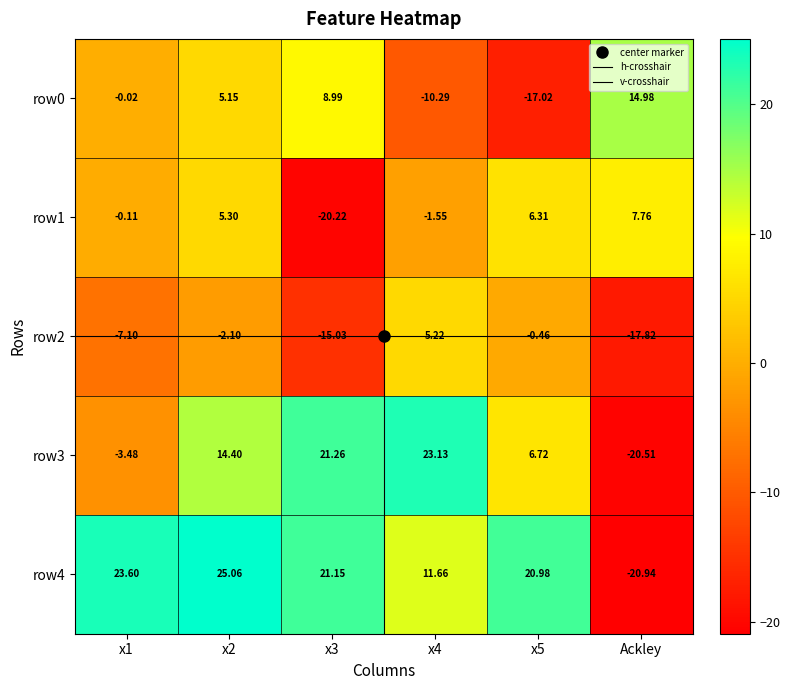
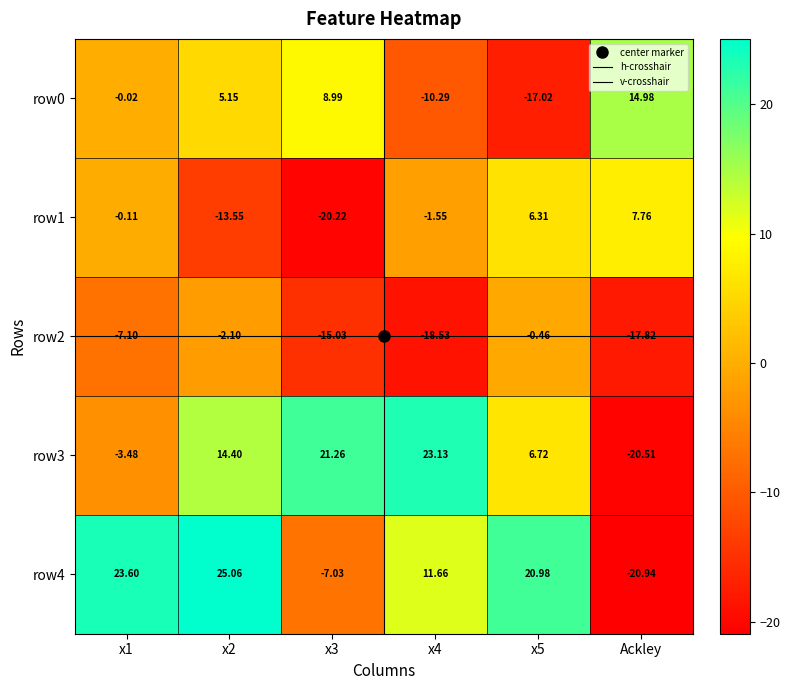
  {
    "row0": {
      "x1": -0.02,
      "x2": 5.15,
      "x3": 8.99,
      "x4": -10.29,
      "x5": -17.02,
      "Ackley": 14.98
    },
    "row1": {
      "x1": -0.11,
-     "x2": 5.30,
+     "x2": -13.55,
      "x3": -20.22,
      "x4": -1.55,
      "x5": 6.31,
      "Ackley": 7.76
    },
    "row2": {
      "x1": -7.10,
      "x2": -2.10,
      "x3": -15.03,
-     "x4": 5.22,
+     "x4": -18.53,
      "x5": -0.46,
      "Ackley": -17.82
    },
    "row3": {
      "x1": -3.48,
      "x2": 14.40,
      "x3": 21.26,
      "x4": 23.13,
      "x5": 6.72,
      "Ackley": -20.51
    },
    "row4": {
      "x1": 23.60,
      "x2": 25.06,
-     "x3": 21.15,
+     "x3": -7.03,
      "x4": 11.66,
      "x5": 20.98,
      "Ackley": -20.94
    }
  }
